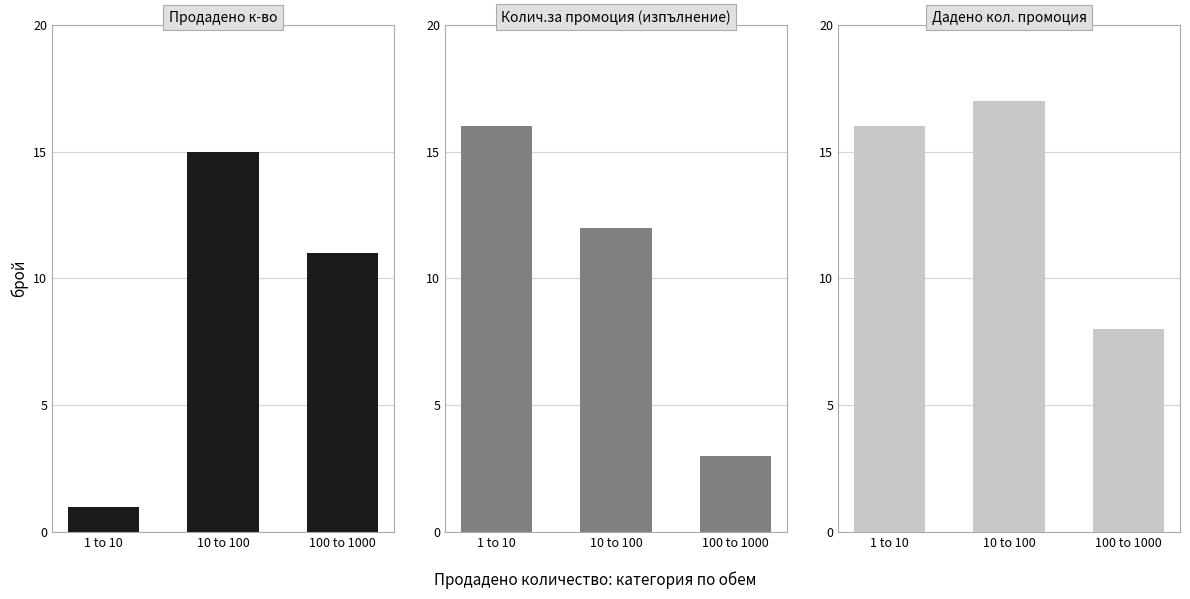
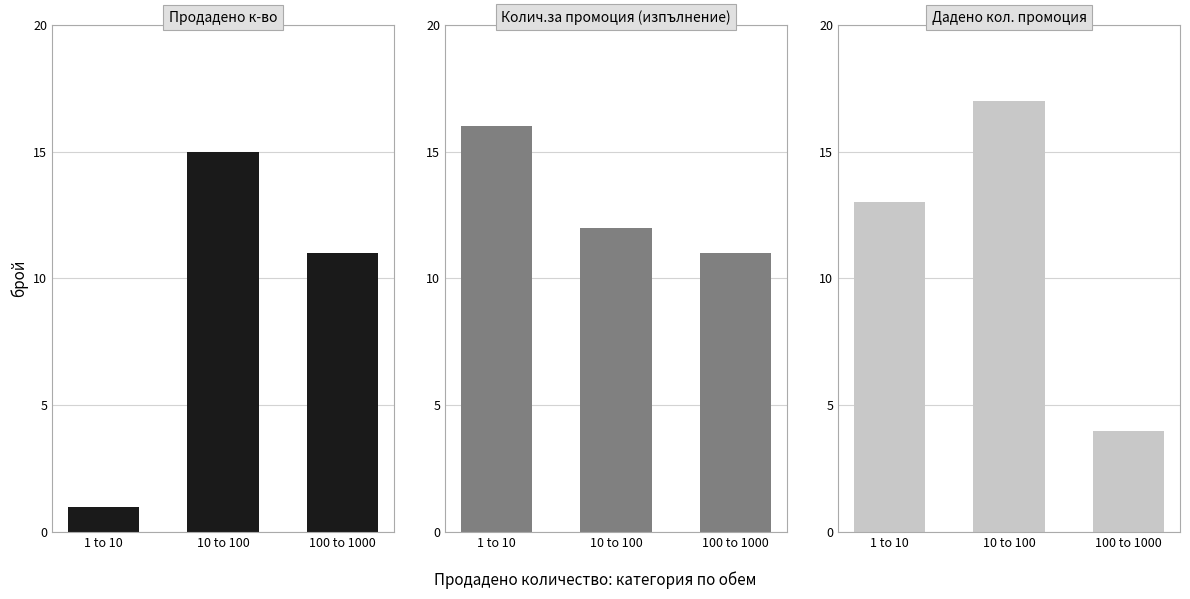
  {
    "Продадено к-во": {
      "1 to 10": 1.0,
      "10 to 100": 15.0,
      "100 to 1000": 11.0
    },
    "Колич.за промоция (изпълнение)": {
      "1 to 10": 16,
      "10 to 100": 12,
-     "100 to 1000": 3
+     "100 to 1000": 11
    },
    "Дадено кол. промоция": {
-     "1 to 10": 16,
+     "1 to 10": 13,
      "10 to 100": 17,
-     "100 to 1000": 8
+     "100 to 1000": 4
    }
  }
